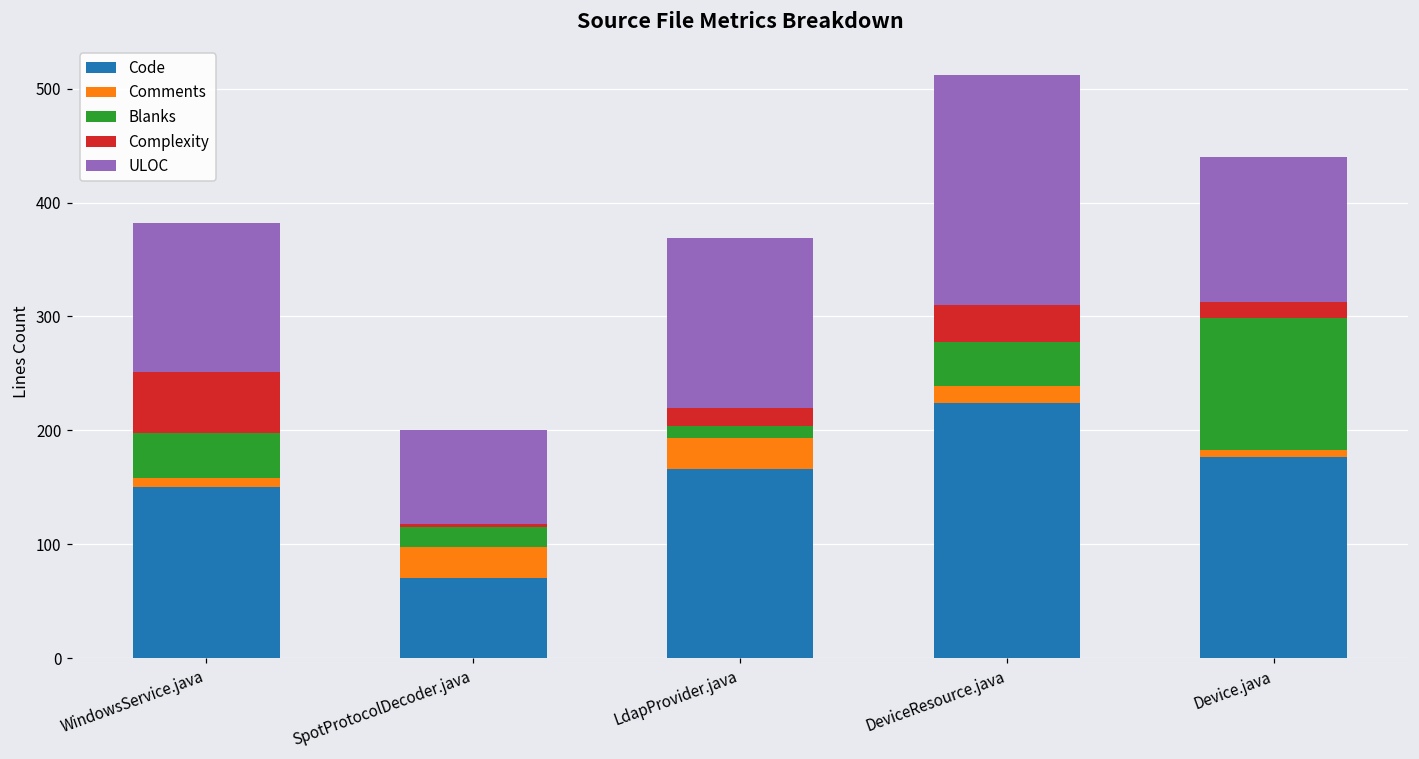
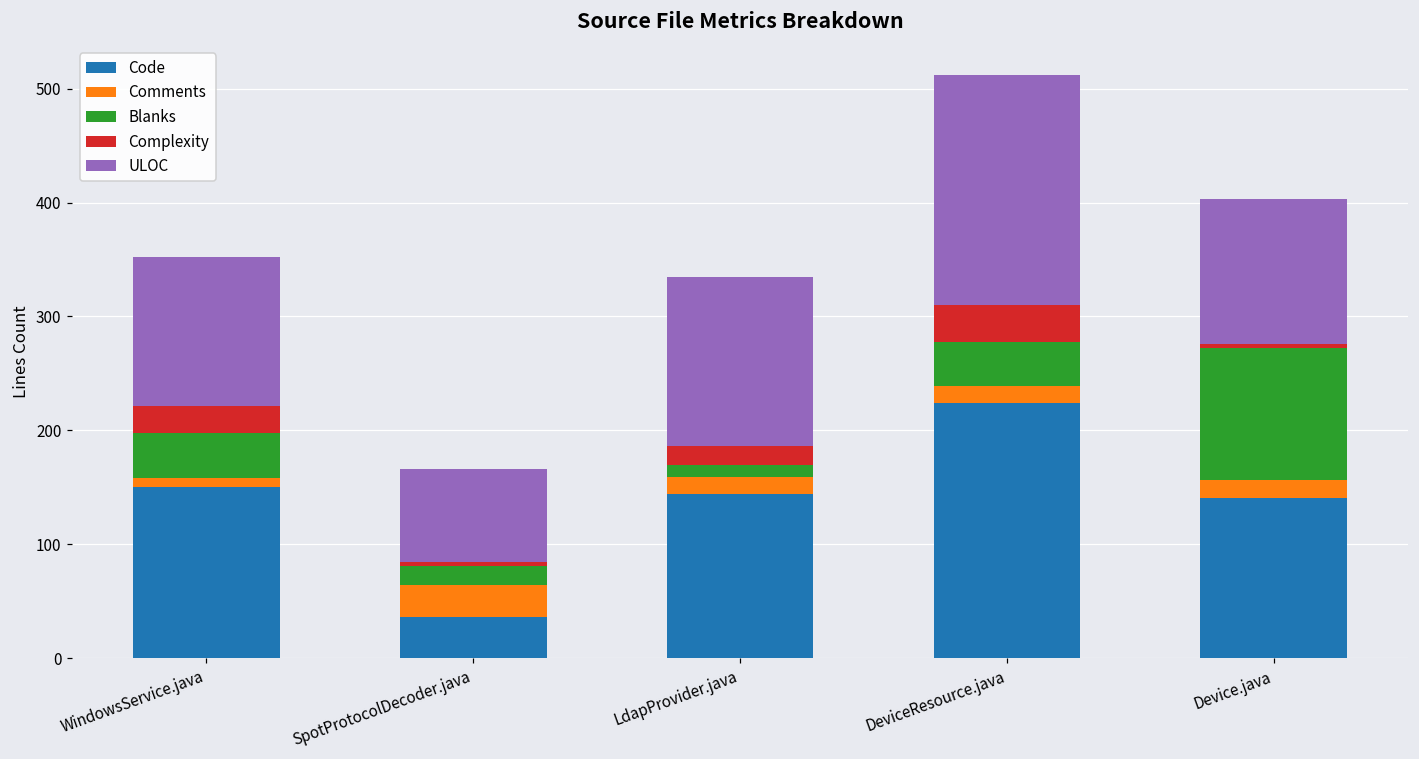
  {
    "Code": {
      "WindowsService.java": 150,
-     "SpotProtocolDecoder.java": 70,
-     "LdapProvider.java": 166,
+     "SpotProtocolDecoder.java": 36,
+     "LdapProvider.java": 144,
      "DeviceResource.java": 224,
-     "Device.java": 177
+     "Device.java": 141
    },
    "Comments": {
      "WindowsService.java": 8,
      "SpotProtocolDecoder.java": 28,
-     "LdapProvider.java": 27,
+     "LdapProvider.java": 15,
      "DeviceResource.java": 15,
-     "Device.java": 6
+     "Device.java": 15
    },
    "Blanks": {
      "WindowsService.java": 40,
      "SpotProtocolDecoder.java": 17,
      "LdapProvider.java": 11,
      "DeviceResource.java": 39,
      "Device.java": 116
    },
    "Complexity": {
-     "WindowsService.java": 53,
+     "WindowsService.java": 23,
      "SpotProtocolDecoder.java": 3,
      "LdapProvider.java": 16,
      "DeviceResource.java": 32,
-     "Device.java": 14
+     "Device.java": 4
    },
    "ULOC": {
      "WindowsService.java": 131,
      "SpotProtocolDecoder.java": 82,
      "LdapProvider.java": 149,
      "DeviceResource.java": 202,
      "Device.java": 127
    }
  }
